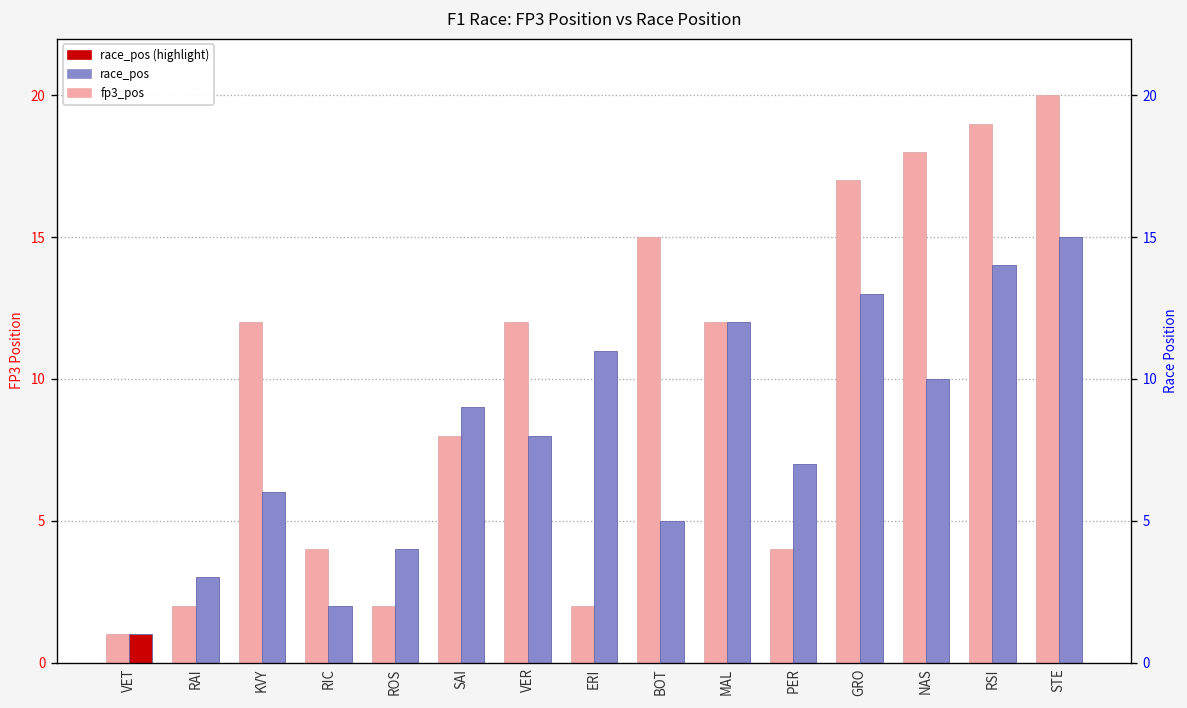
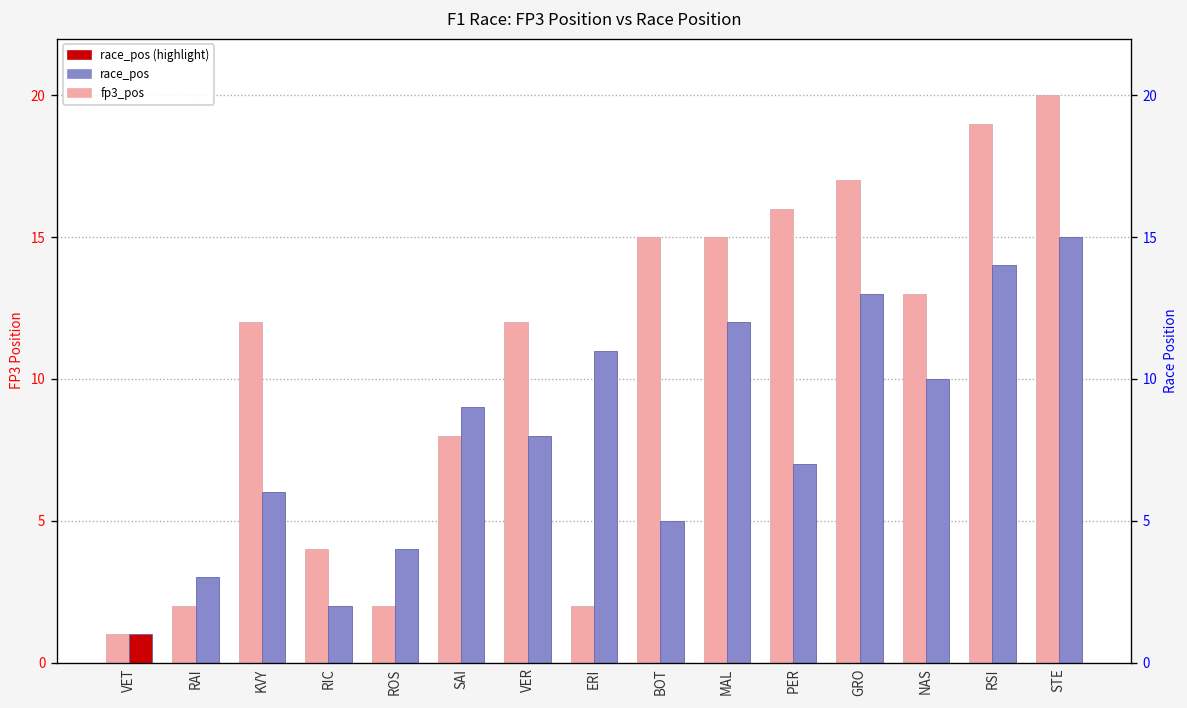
  {
    "fp3_pos": {
      "VET": 1,
      "RAI": 2,
      "KVY": 12,
      "RIC": 4,
      "ROS": 2,
      "SAI": 8,
      "VER": 12,
      "ERI": 2,
      "BOT": 15,
-     "MAL": 12,
-     "PER": 4,
+     "MAL": 15,
+     "PER": 16,
      "GRO": 17,
-     "NAS": 18,
+     "NAS": 13,
      "RSI": 19,
      "STE": 20
    }
  }
